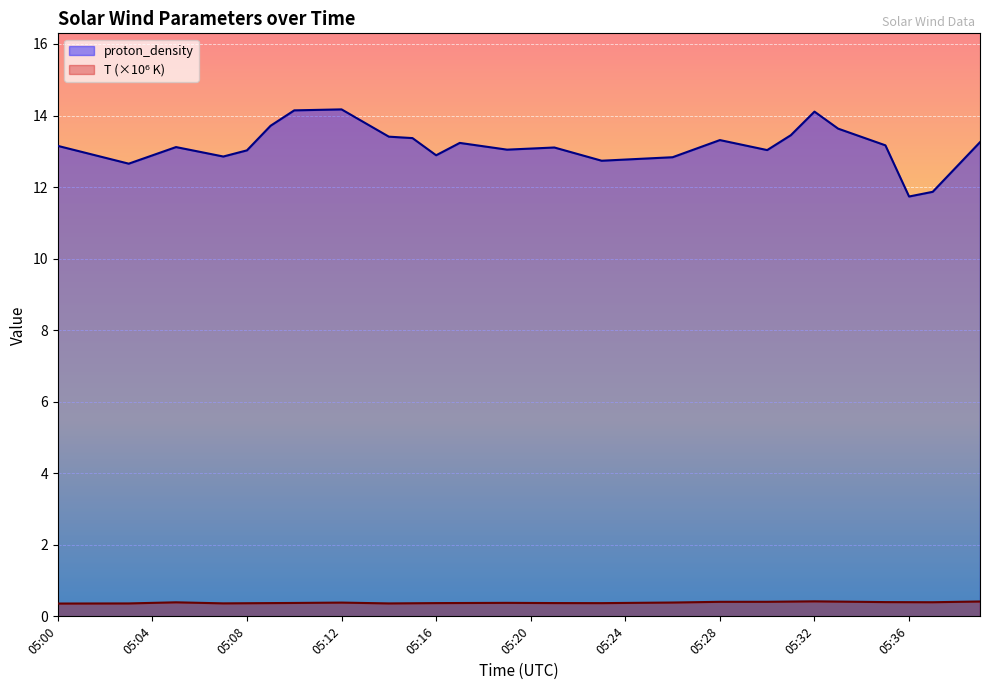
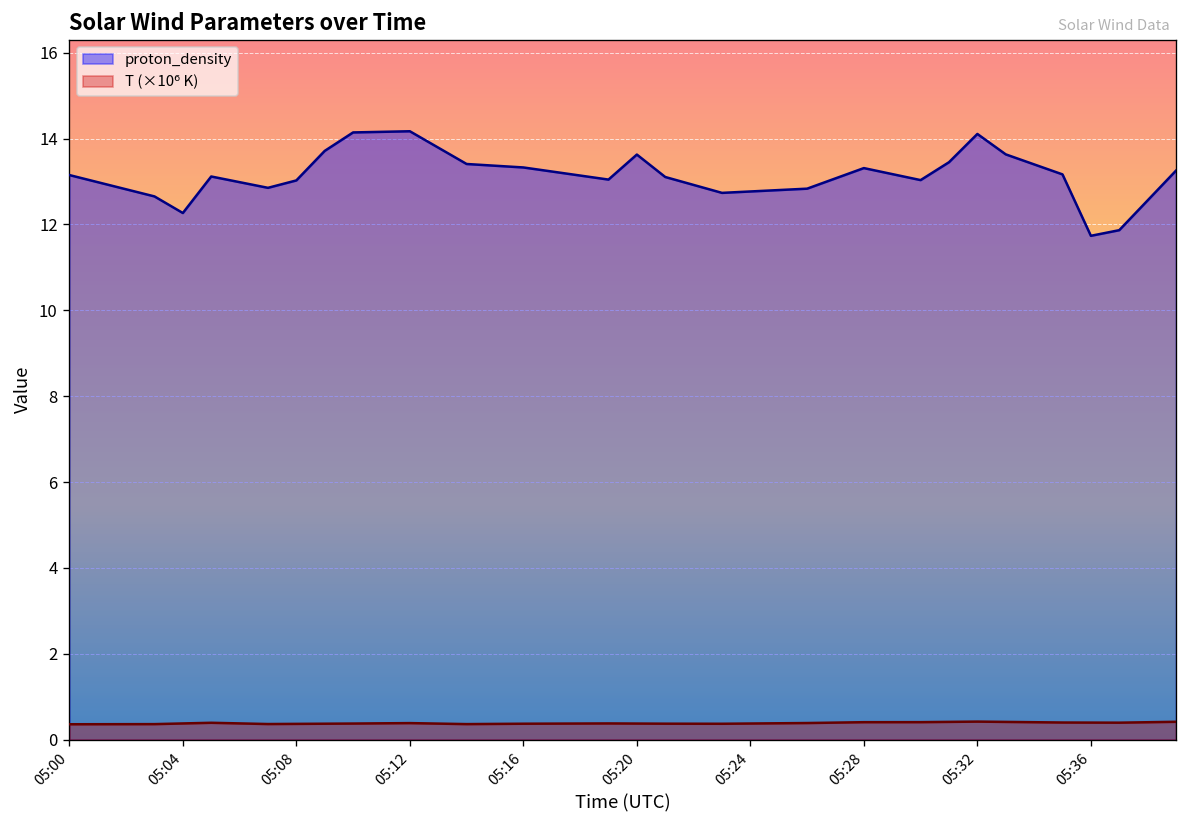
  {
    "proton_density": {
      "05:00": 13.2,
-     "05:04": 12.9,
+     "05:04": 12.3,
      "05:08": 13.0,
      "05:12": 14.2,
-     "05:16": 12.9,
-     "05:20": 13.1,
+     "05:16": 13.3,
+     "05:20": 13.6,
      "05:24": 12.8,
      "05:28": 13.3,
      "05:32": 14.1,
      "05:36": 11.7
    },
    "T (×10⁶ K)": {
      "05:00": 0.4,
      "05:04": 0.4,
      "05:08": 0.4,
      "05:12": 0.4,
      "05:16": 0.4,
      "05:20": 0.4,
      "05:24": 0.4,
      "05:28": 0.4,
      "05:32": 0.4,
      "05:36": 0.4
    }
  }
